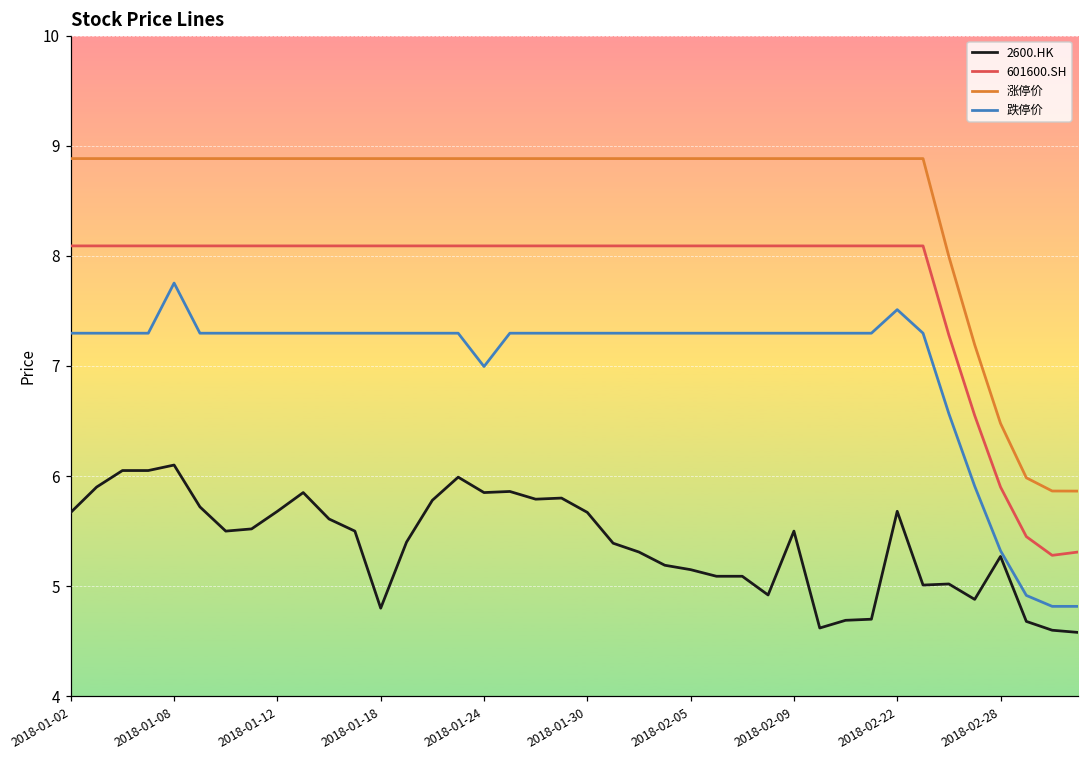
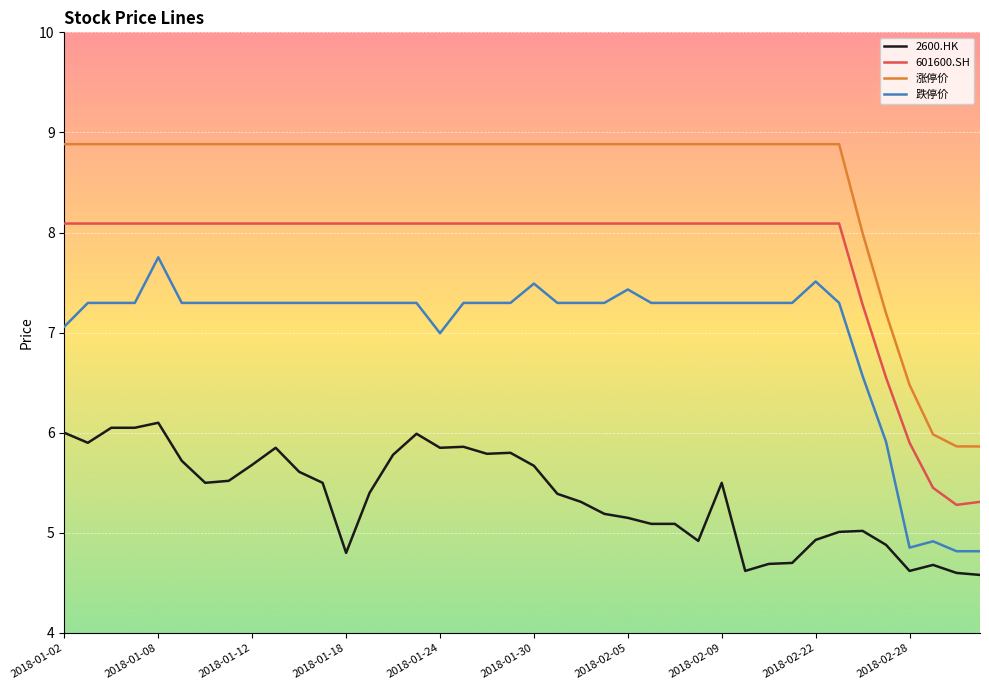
  {
    "2600.HK": {
-     "2018-01-02": 5.67,
+     "2018-01-02": 6.00,
      "2018-01-08": 6.10,
      "2018-01-12": 5.68,
      "2018-01-18": 4.80,
      "2018-01-24": 5.85,
      "2018-01-30": 5.67,
      "2018-02-05": 5.15,
      "2018-02-09": 5.50,
-     "2018-02-22": 5.68,
-     "2018-02-28": 5.27
+     "2018-02-22": 4.93,
+     "2018-02-28": 4.62
    },
    "跌停价": {
-     "2018-01-02": 7.30,
+     "2018-01-02": 7.06,
      "2018-01-08": 7.75,
      "2018-01-12": 7.30,
      "2018-01-18": 7.30,
      "2018-01-24": 6.99,
-     "2018-01-30": 7.30,
-     "2018-02-05": 7.30,
+     "2018-01-30": 7.49,
+     "2018-02-05": 7.43,
      "2018-02-09": 7.30,
      "2018-02-22": 7.51,
-     "2018-02-28": 5.32
+     "2018-02-28": 4.85
    }
  }
